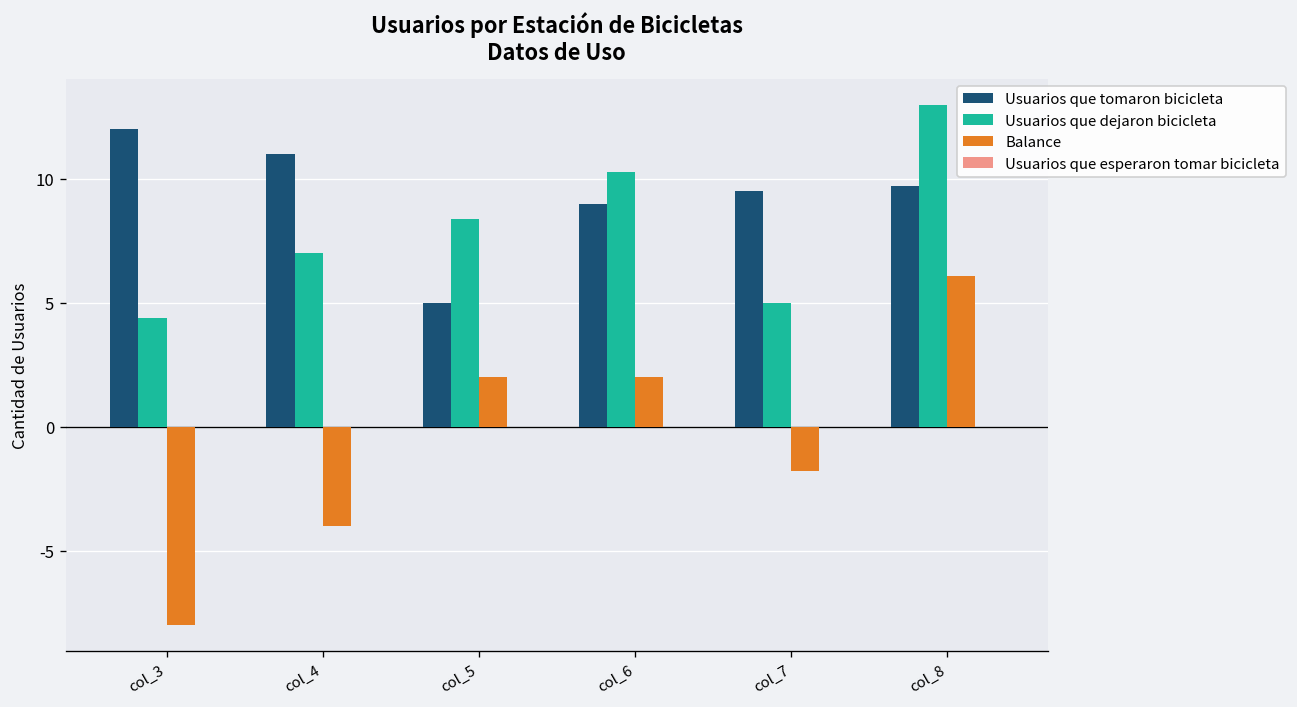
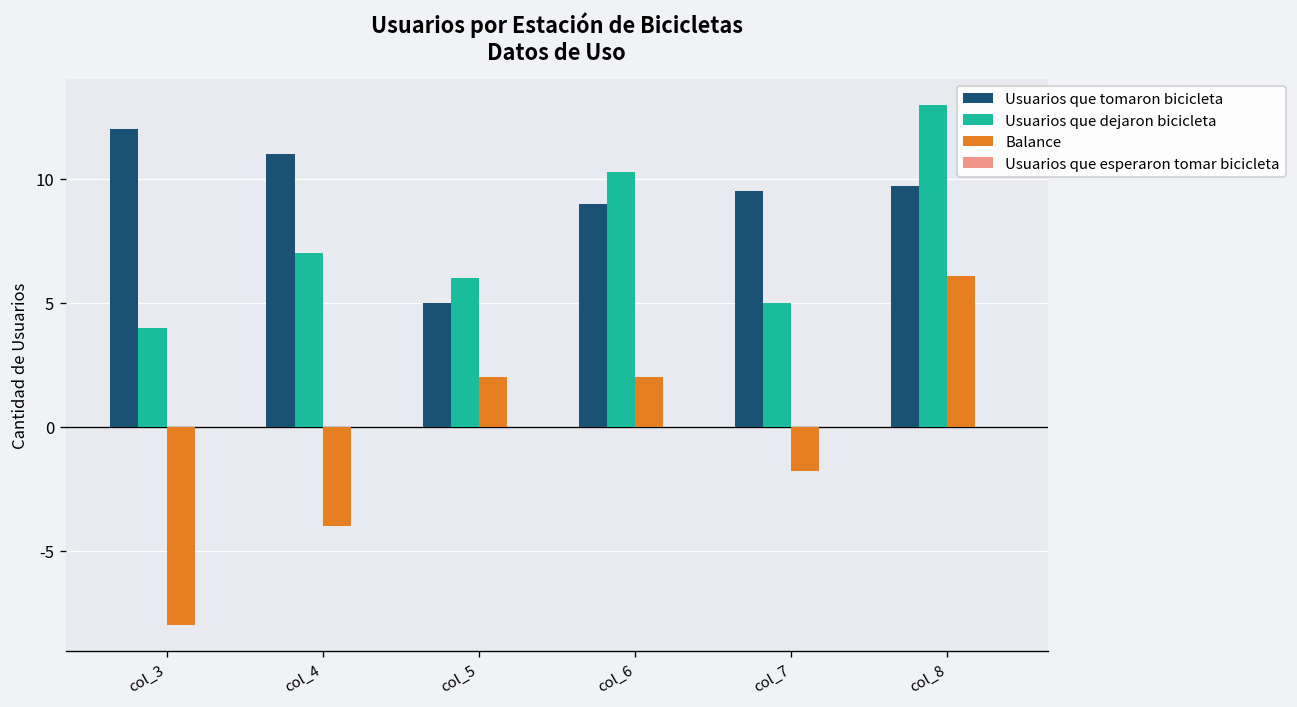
  {
    "Usuarios que tomaron bicicleta": {
      "col_3": 12.0,
      "col_4": 11.0,
      "col_5": 5.0,
      "col_6": 9.0,
      "col_7": 9.5,
      "col_8": 9.7
    },
    "Usuarios que dejaron bicicleta": {
-     "col_3": 4.4,
+     "col_3": 4.0,
      "col_4": 7.0,
-     "col_5": 8.4,
+     "col_5": 6.0,
      "col_6": 10.3,
      "col_7": 5.0,
      "col_8": 13.0
    },
    "Balance": {
      "col_3": -8.0,
      "col_4": -4.0,
      "col_5": 2.0,
      "col_6": 2.0,
      "col_7": -1.8,
      "col_8": 6.1
    },
    "Usuarios que esperaron tomar bicicleta": {
      "col_3": 0.0,
      "col_4": 0.0,
      "col_5": 0.0,
      "col_6": 0.0,
      "col_7": 0.0,
      "col_8": 0.0
    }
  }
